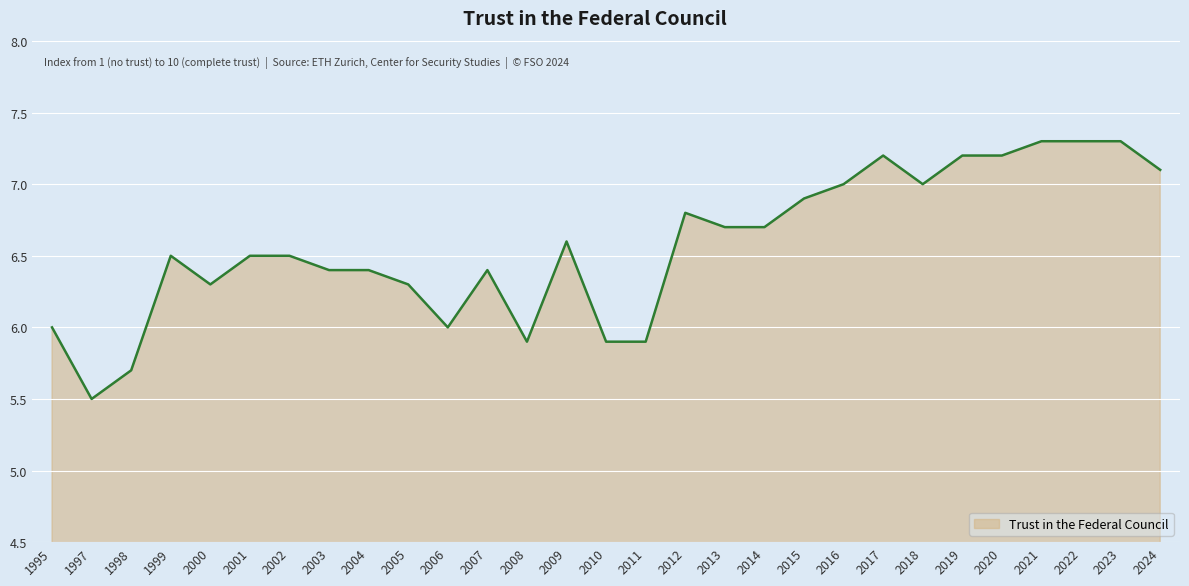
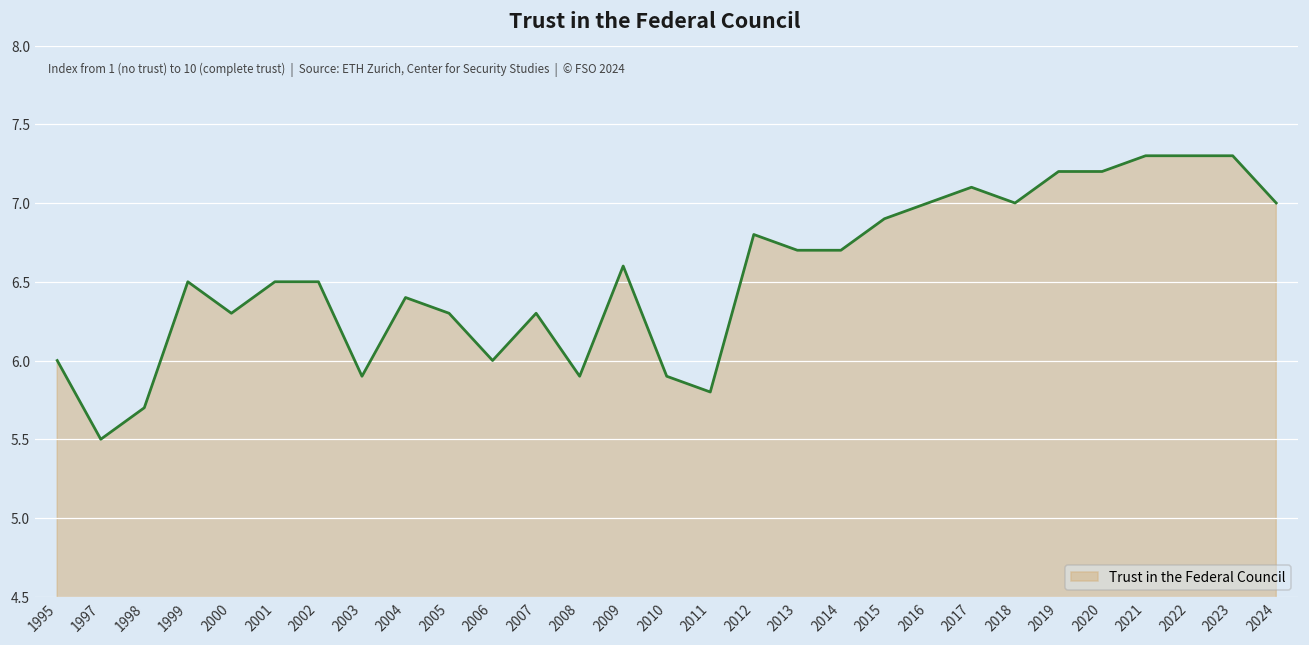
  {
    "1995": 6.0,
    "1997": 5.5,
    "1998": 5.7,
    "1999": 6.5,
    "2000": 6.3,
    "2001": 6.5,
    "2002": 6.5,
-   "2003": 6.4,
+   "2003": 5.9,
    "2004": 6.4,
    "2005": 6.3,
    "2006": 6.0,
-   "2007": 6.4,
+   "2007": 6.3,
    "2008": 5.9,
    "2009": 6.6,
    "2010": 5.9,
-   "2011": 5.9,
+   "2011": 5.8,
    "2012": 6.8,
    "2013": 6.7,
    "2014": 6.7,
    "2015": 6.9,
    "2016": 7.0,
-   "2017": 7.2,
+   "2017": 7.1,
    "2018": 7.0,
    "2019": 7.2,
    "2020": 7.2,
    "2021": 7.3,
    "2022": 7.3,
    "2023": 7.3,
-   "2024": 7.1
+   "2024": 7.0
  }
